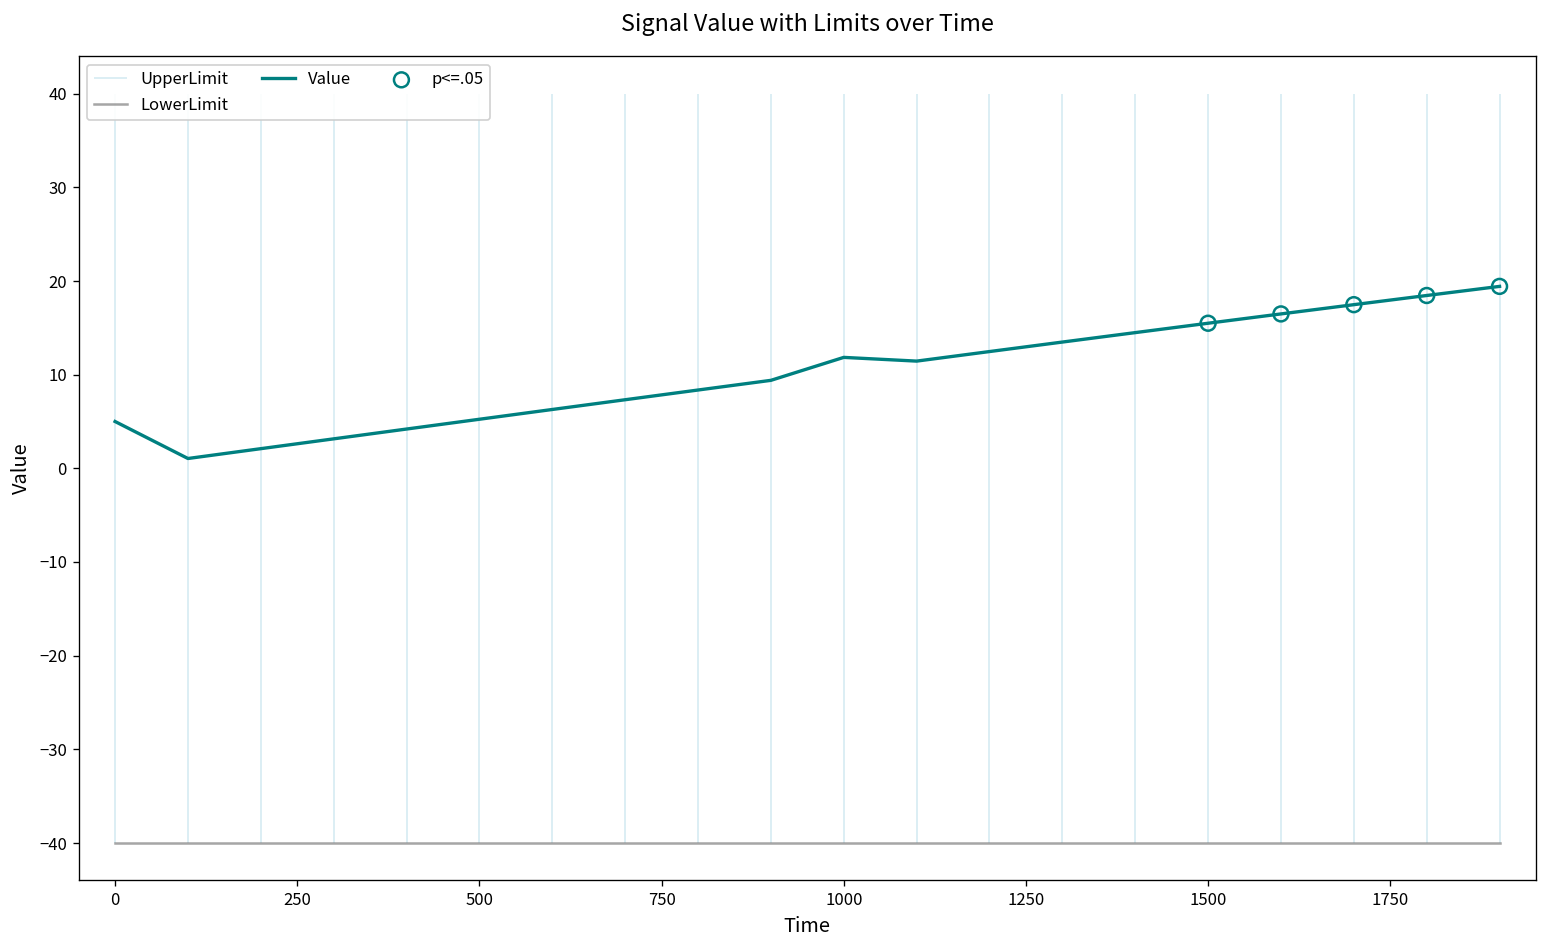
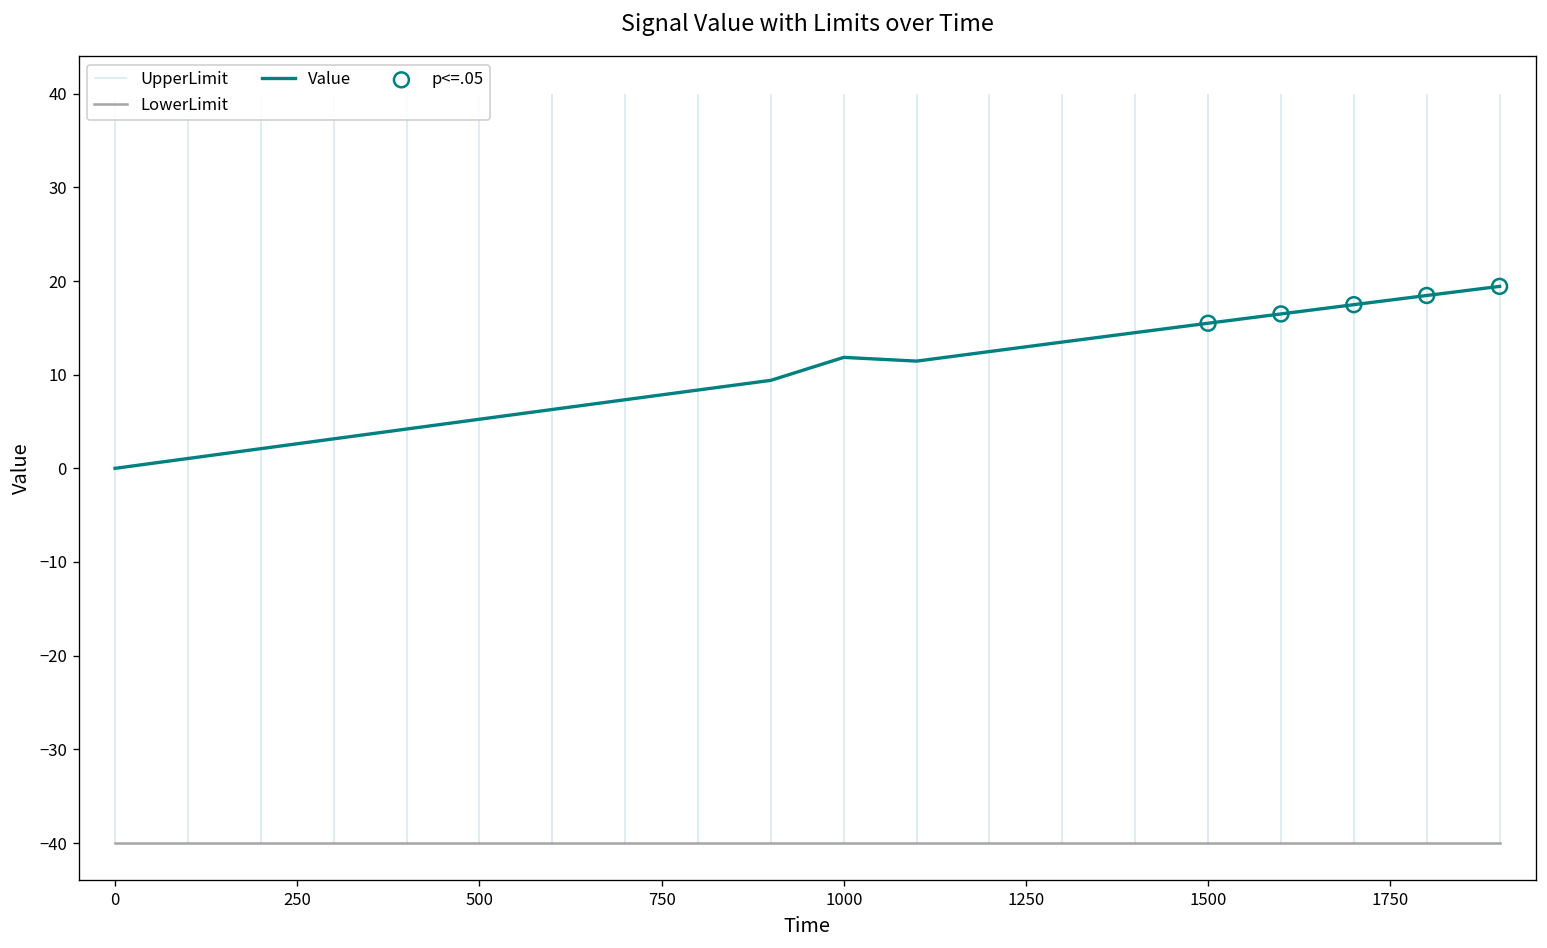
  {
    "LowerLimit": {
      "0": -40,
      "500": -40,
      "1000": -40,
      "1500": -40
    },
    "Value": {
-     "0": 5,
+     "0": 0,
      "500": 5,
      "1000": 12
    }
  }
